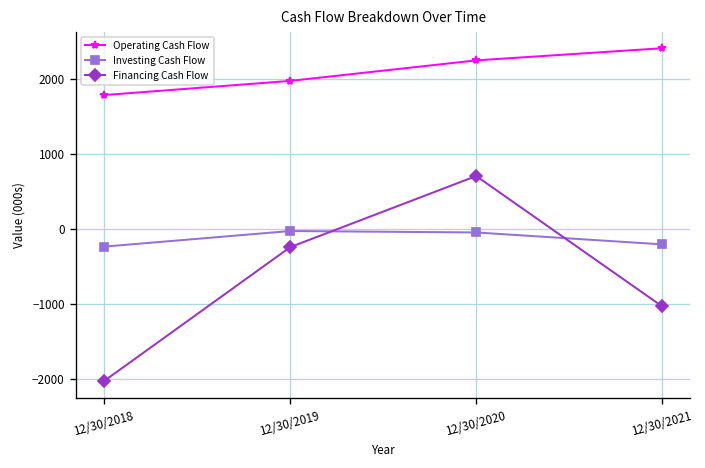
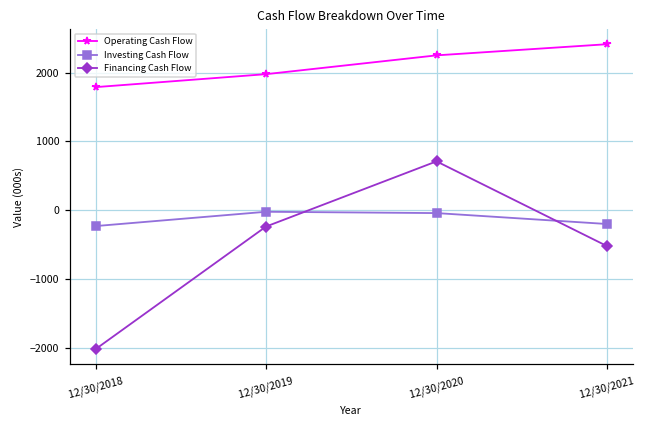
  {
    "Operating Cash Flow": {
      "12/30/2018": 1800,
      "12/30/2019": 2000,
      "12/30/2020": 2300,
      "12/30/2021": 2400
    },
    "Investing Cash Flow": {
      "12/30/2018": -200,
      "12/30/2019": 0,
      "12/30/2020": 0,
      "12/30/2021": -200
    },
    "Financing Cash Flow": {
      "12/30/2018": -2000,
      "12/30/2019": -200,
      "12/30/2020": 700,
-     "12/30/2021": -1000
+     "12/30/2021": -500
    }
  }
